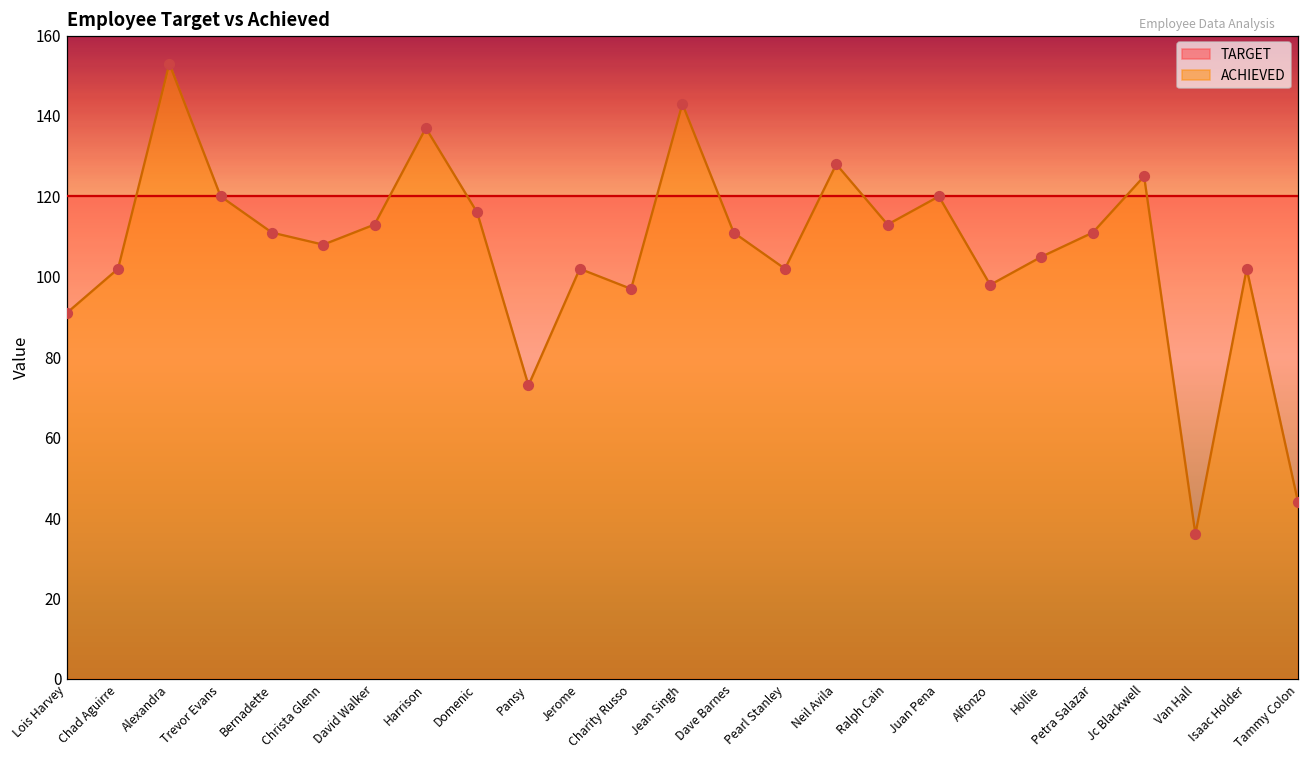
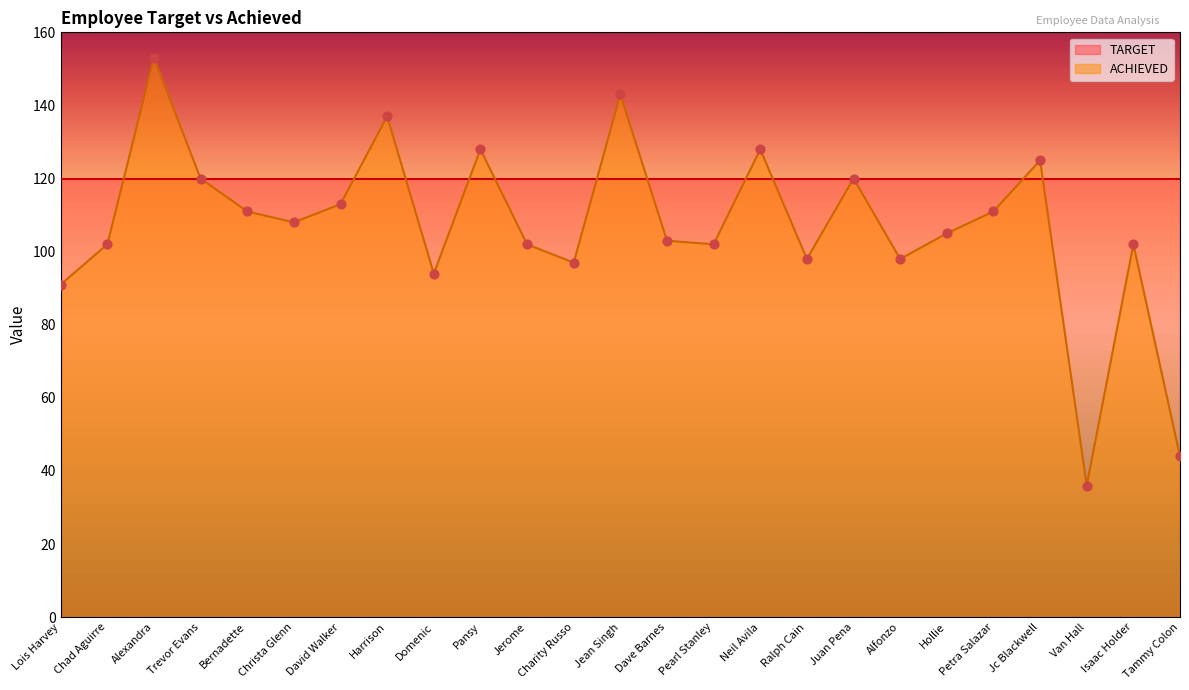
  {
    "TARGET": {
      "Lois Harvey": 120,
      "Chad Aguirre": 120,
      "Alexandra": 120,
      "Bernadette": 120,
      "Christa Glenn": 120,
      "David Walker": 120,
      "Harrison": 120,
      "Domenic": 120,
      "Pansy": 120,
      "Jerome": 120,
      "Charity Russo": 120,
      "Jean Singh": 120,
      "Dave Barnes": 120,
      "Pearl Stanley": 120,
      "Neil Avila": 120,
      "Ralph Cain": 120,
      "Alfonzo": 120,
      "Hollie": 120,
      "Petra Salazar": 120,
      "Jc Blackwell": 120,
      "Van Hall": 120,
      "Isaac Holder": 120,
      "Tammy Colon": 120
    },
    "ACHIEVED": {
      "Lois Harvey": 91,
      "Chad Aguirre": 102,
      "Alexandra": 153,
      "Bernadette": 111,
      "Christa Glenn": 108,
      "David Walker": 113,
      "Harrison": 137,
-     "Domenic": 116,
-     "Pansy": 73,
+     "Domenic": 94,
+     "Pansy": 128,
      "Jerome": 102,
      "Charity Russo": 97,
      "Jean Singh": 143,
-     "Dave Barnes": 111,
+     "Dave Barnes": 103,
      "Pearl Stanley": 102,
      "Neil Avila": 128,
-     "Ralph Cain": 113,
+     "Ralph Cain": 98,
      "Alfonzo": 98,
      "Hollie": 105,
      "Petra Salazar": 111,
      "Jc Blackwell": 125,
      "Van Hall": 36,
      "Isaac Holder": 102,
      "Tammy Colon": 44
    }
  }
